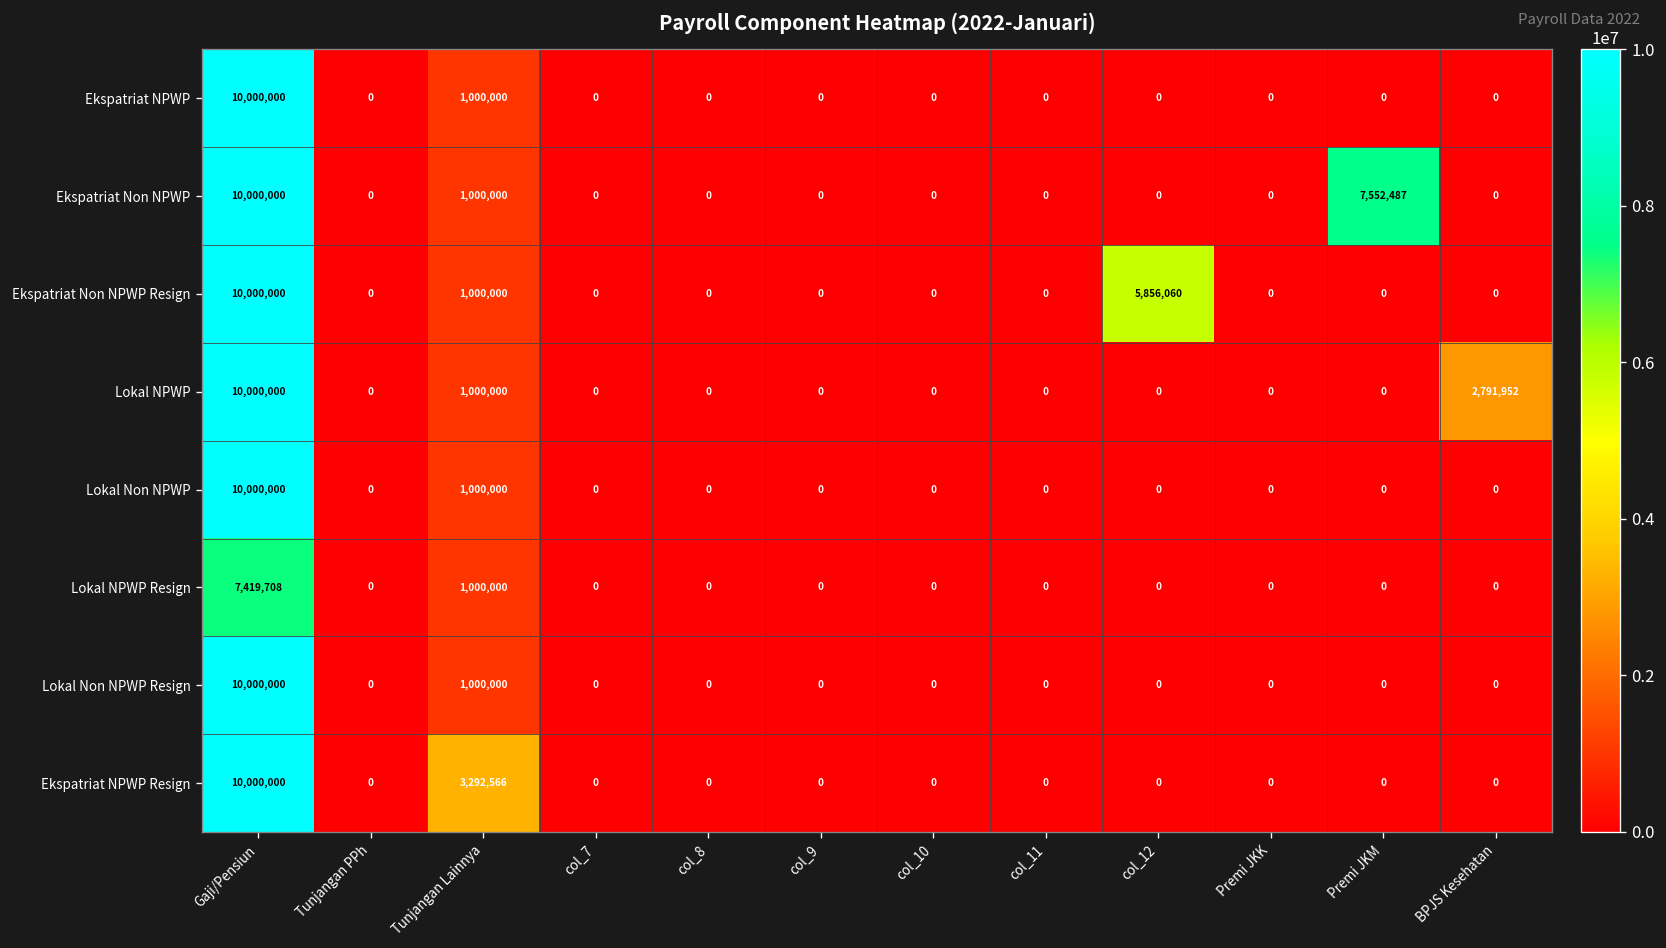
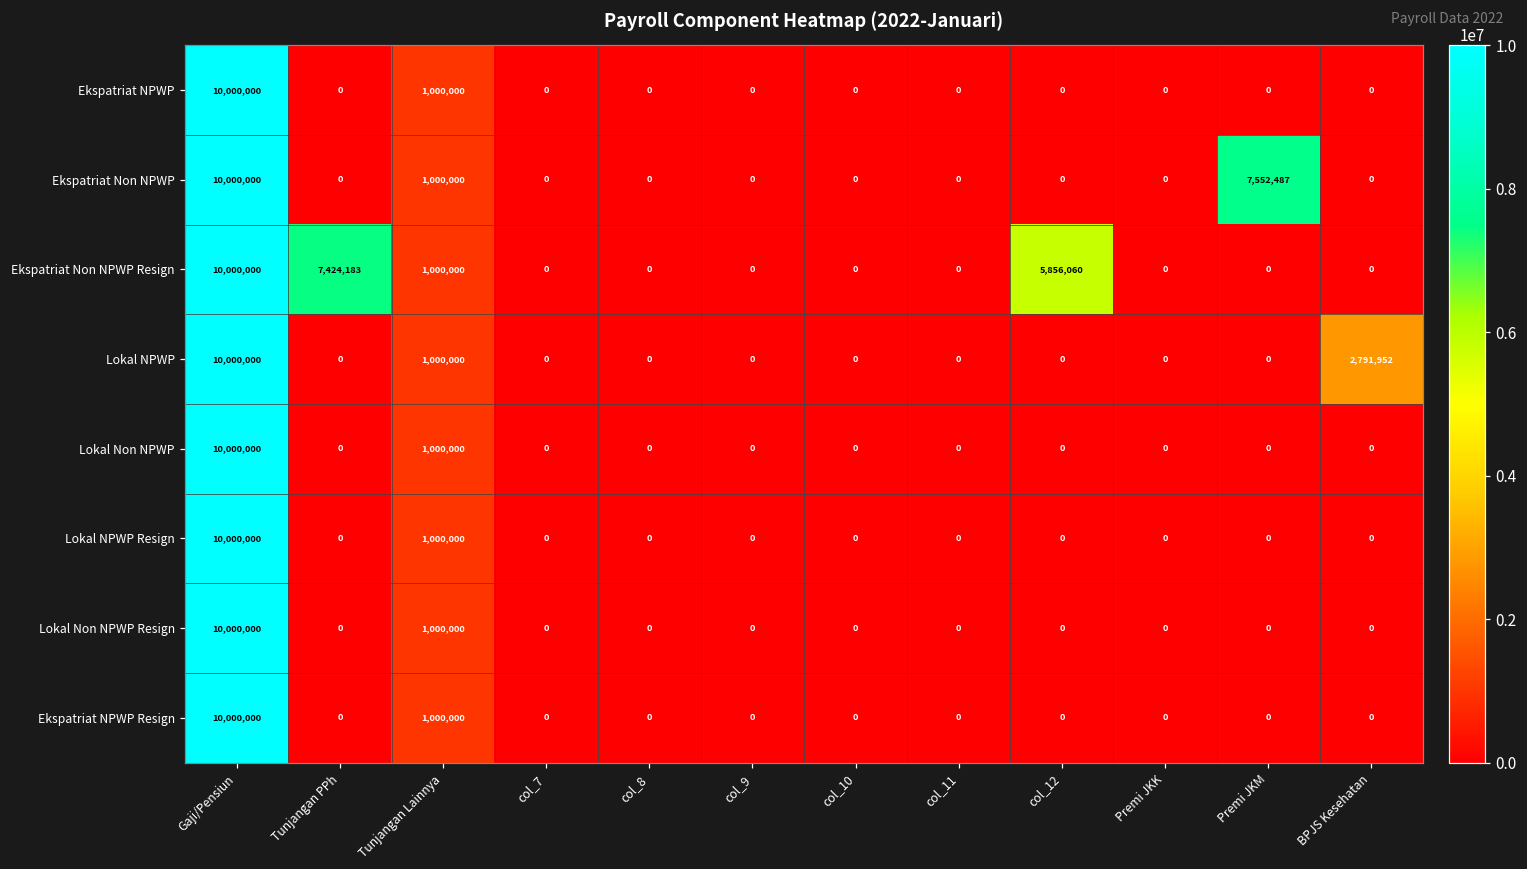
  {
    "Ekspatriat NPWP": {
      "Gaji/Pensiun": "10,000,000",
      "Tunjangan PPh": "0",
      "Tunjangan Lainnya": "1,000,000",
      "col_7": "0",
      "col_8": "0",
      "col_9": "0",
      "col_10": "0",
      "col_11": "0",
      "col_12": "0",
      "Premi JKK": "0",
      "Premi JKM": "0",
      "BPJS Kesehatan": "0"
    },
    "Ekspatriat Non NPWP": {
      "Gaji/Pensiun": "10,000,000",
      "Tunjangan PPh": "0",
      "Tunjangan Lainnya": "1,000,000",
      "col_7": "0",
      "col_8": "0",
      "col_9": "0",
      "col_10": "0",
      "col_11": "0",
      "col_12": "0",
      "Premi JKK": "0",
      "Premi JKM": "7,552,487",
      "BPJS Kesehatan": "0"
    },
    "Ekspatriat Non NPWP Resign": {
      "Gaji/Pensiun": "10,000,000",
-     "Tunjangan PPh": "0",
+     "Tunjangan PPh": "7,424,183",
      "Tunjangan Lainnya": "1,000,000",
      "col_7": "0",
      "col_8": "0",
      "col_9": "0",
      "col_10": "0",
      "col_11": "0",
      "col_12": "5,856,060",
      "Premi JKK": "0",
      "Premi JKM": "0",
      "BPJS Kesehatan": "0"
    },
    "Lokal NPWP": {
      "Gaji/Pensiun": "10,000,000",
      "Tunjangan PPh": "0",
      "Tunjangan Lainnya": "1,000,000",
      "col_7": "0",
      "col_8": "0",
      "col_9": "0",
      "col_10": "0",
      "col_11": "0",
      "col_12": "0",
      "Premi JKK": "0",
      "Premi JKM": "0",
      "BPJS Kesehatan": "2,791,952"
    },
    "Lokal Non NPWP": {
      "Gaji/Pensiun": "10,000,000",
      "Tunjangan PPh": "0",
      "Tunjangan Lainnya": "1,000,000",
      "col_7": "0",
      "col_8": "0",
      "col_9": "0",
      "col_10": "0",
      "col_11": "0",
      "col_12": "0",
      "Premi JKK": "0",
      "Premi JKM": "0",
      "BPJS Kesehatan": "0"
    },
    "Lokal NPWP Resign": {
-     "Gaji/Pensiun": "7,419,708",
+     "Gaji/Pensiun": "10,000,000",
      "Tunjangan PPh": "0",
      "Tunjangan Lainnya": "1,000,000",
      "col_7": "0",
      "col_8": "0",
      "col_9": "0",
      "col_10": "0",
      "col_11": "0",
      "col_12": "0",
      "Premi JKK": "0",
      "Premi JKM": "0",
      "BPJS Kesehatan": "0"
    },
    "Lokal Non NPWP Resign": {
      "Gaji/Pensiun": "10,000,000",
      "Tunjangan PPh": "0",
      "Tunjangan Lainnya": "1,000,000",
      "col_7": "0",
      "col_8": "0",
      "col_9": "0",
      "col_10": "0",
      "col_11": "0",
      "col_12": "0",
      "Premi JKK": "0",
      "Premi JKM": "0",
      "BPJS Kesehatan": "0"
    },
    "Ekspatriat NPWP Resign": {
      "Gaji/Pensiun": "10,000,000",
      "Tunjangan PPh": "0",
-     "Tunjangan Lainnya": "3,292,566",
+     "Tunjangan Lainnya": "1,000,000",
      "col_7": "0",
      "col_8": "0",
      "col_9": "0",
      "col_10": "0",
      "col_11": "0",
      "col_12": "0",
      "Premi JKK": "0",
      "Premi JKM": "0",
      "BPJS Kesehatan": "0"
    }
  }
